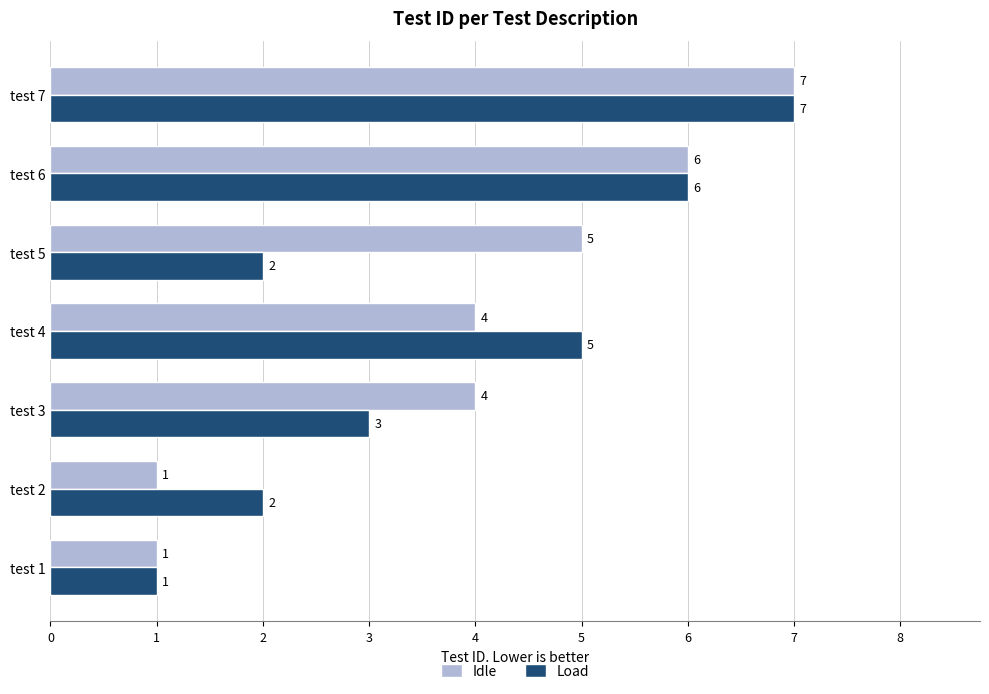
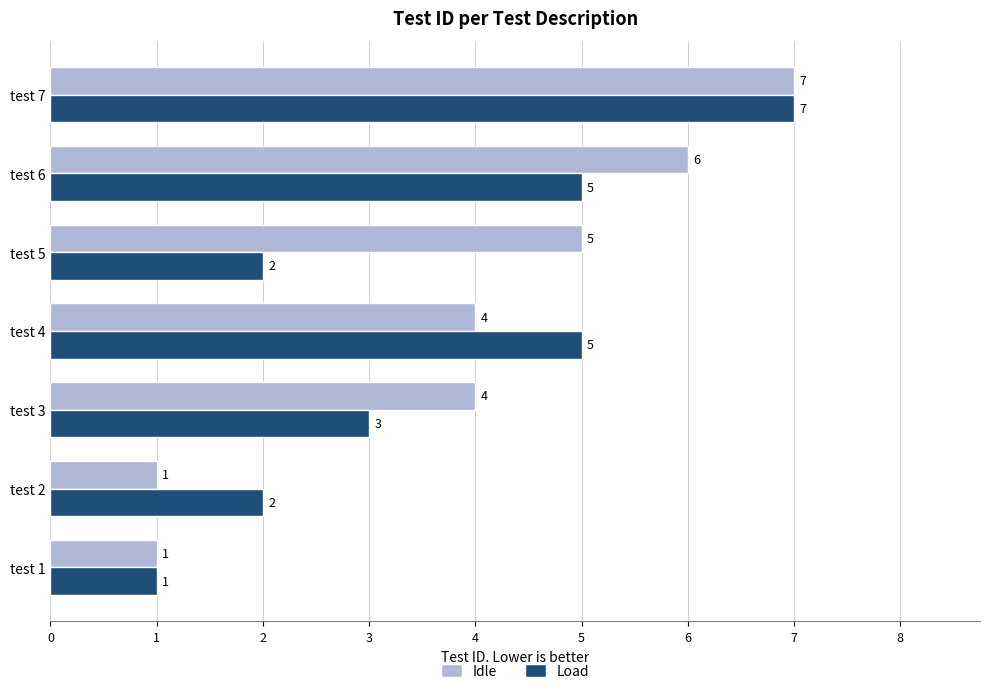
  {
    "Idle": {
      "test 7": 7,
      "test 6": 6,
      "test 5": 5,
      "test 4": 4,
      "test 3": 4,
      "test 2": 1,
      "test 1": 1
    },
    "Load": {
      "test 7": 7,
-     "test 6": 6,
+     "test 6": 5,
      "test 5": 2,
      "test 4": 5,
      "test 3": 3,
      "test 2": 2,
      "test 1": 1
    }
  }
